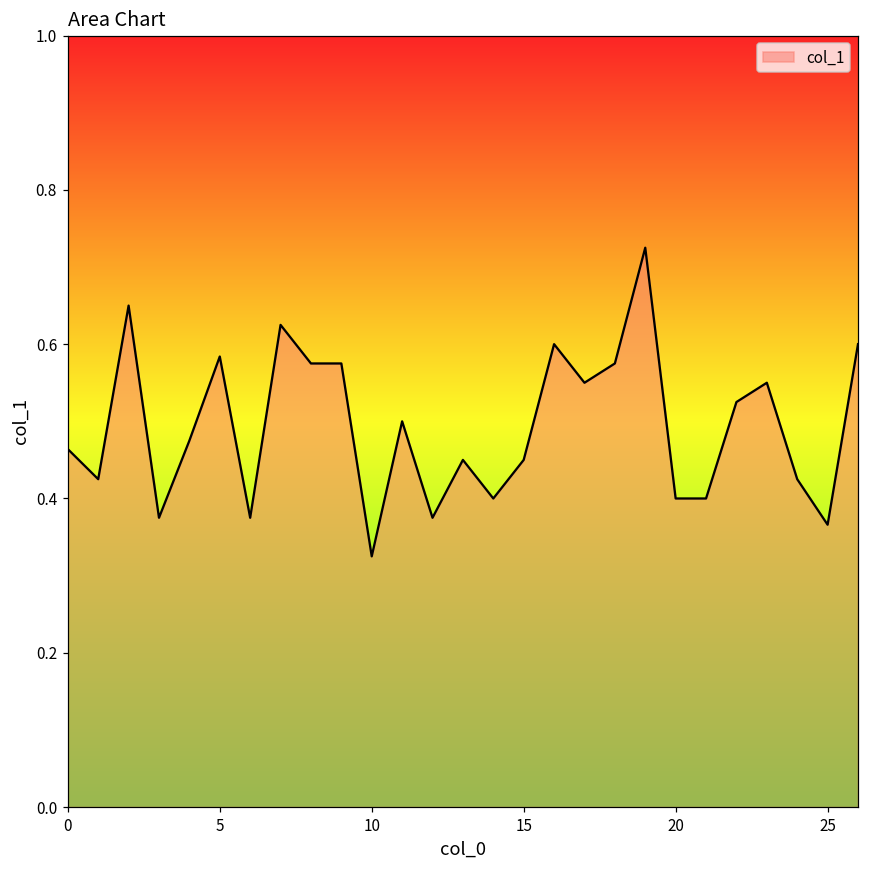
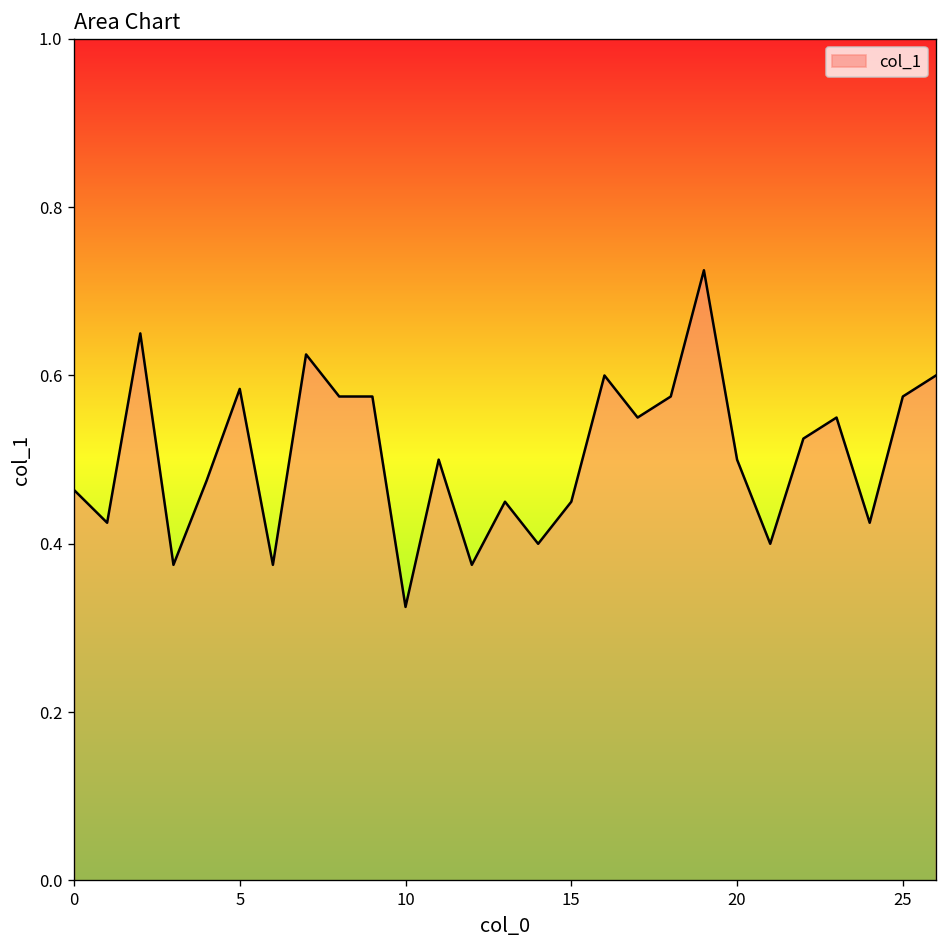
  {
    "0": 0.46,
    "5": 0.58,
    "10": 0.33,
    "15": 0.45,
-   "20": 0.4,
-   "25": 0.37
+   "20": 0.5,
+   "25": 0.58
  }
